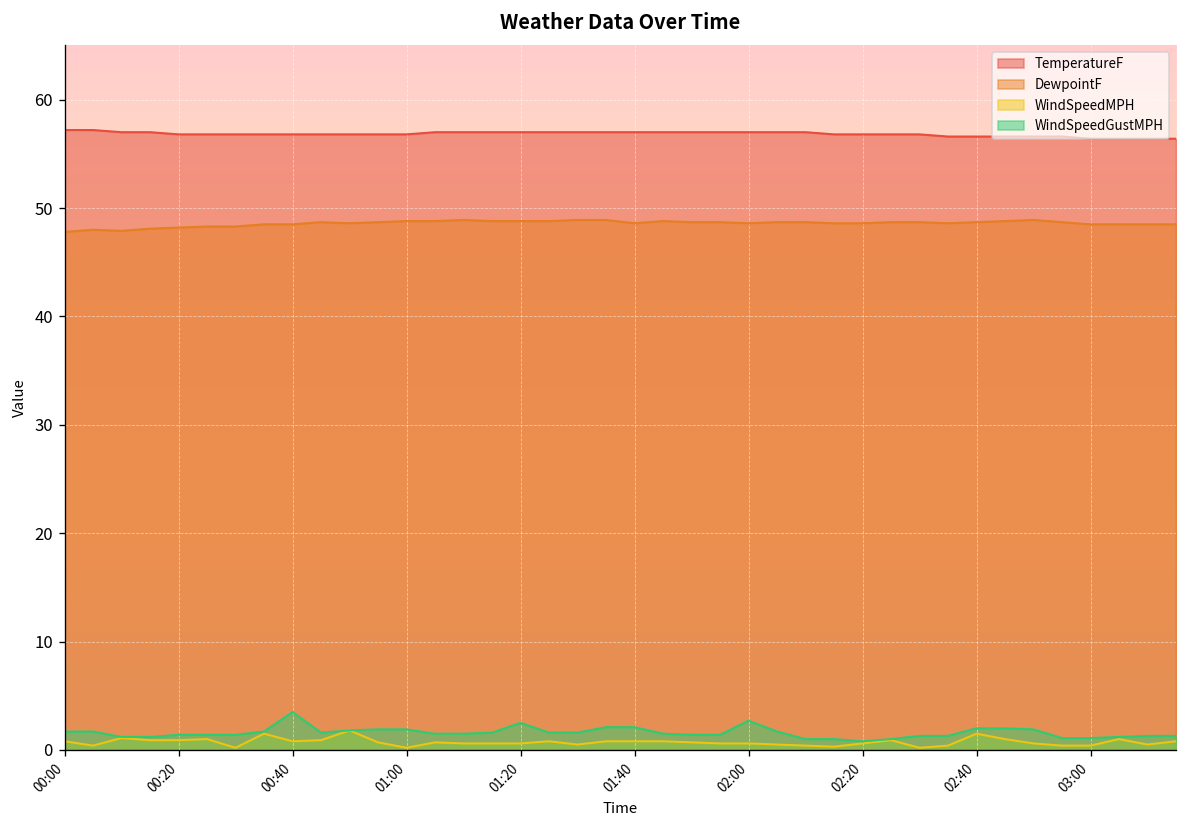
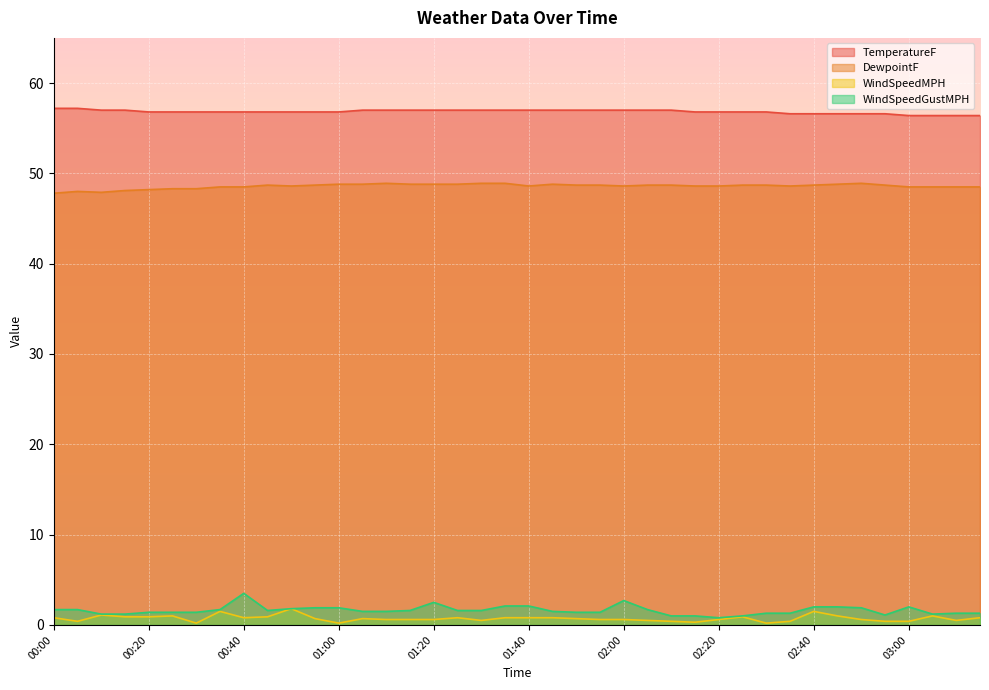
  {
    "WindSpeedGustMPH": {
      "00:00": 2,
      "00:20": 1,
      "00:40": 4,
      "01:00": 2,
      "01:20": 3,
      "01:40": 2,
      "02:00": 3,
      "02:40": 2,
-     "03:00": 1
+     "03:00": 2
    }
  }
